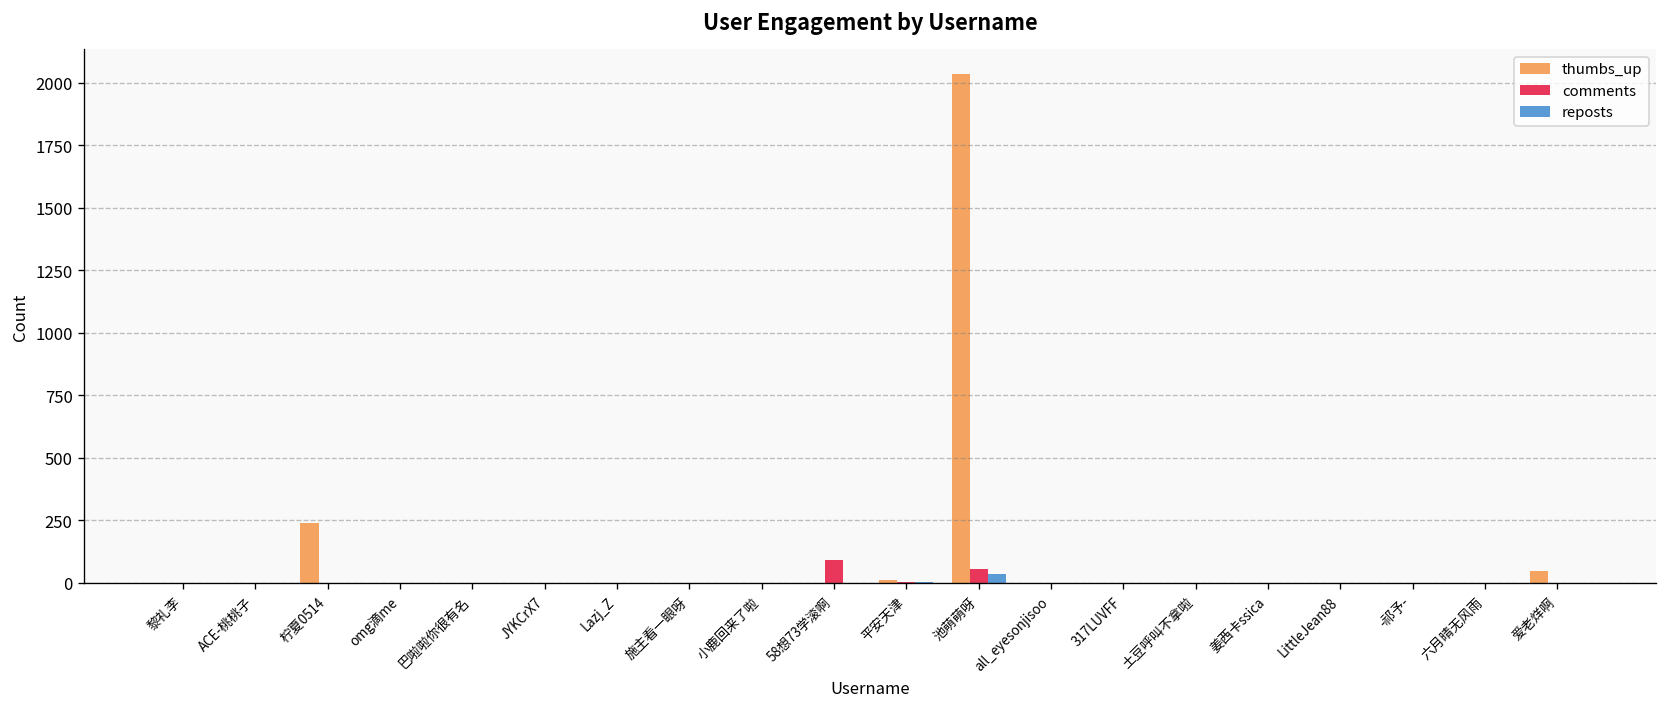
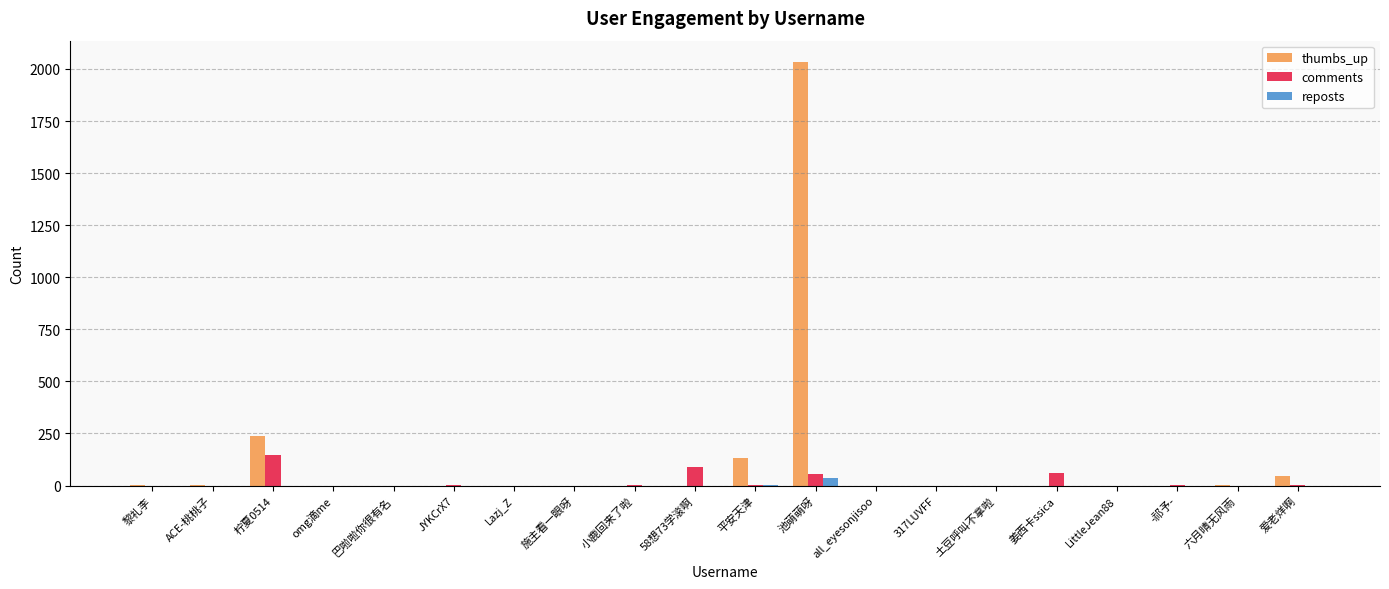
  {
    "thumbs_up": {
      "柠夏0514": 240,
      "omg滴me": 0,
      "巴啦啦你很有名": 0,
      "JYKCrX7": 0,
      "Lazj_Z": 0,
      "施主看一眼呀": 0,
      "小鹿回来了啦": 0,
      "58想73学滚啊": 0,
-     "平安天津": 10,
+     "平安天津": 130,
      "池萌萌呀": 2030,
      "all_eyesonjisoo": 0,
      "317LUVFF": 0,
      "土豆呼叫不拿啦": 0,
      "姜西卡ssica": 0,
      "LittleJean88": 0,
      "-祁予-": 0,
      "爱老烊啊": 50
    },
    "comments": {
      "黎礼李": 0,
      "ACE-桃桃子": 0,
-     "柠夏0514": 0,
+     "柠夏0514": 150,
      "omg滴me": 0,
      "巴啦啦你很有名": 0,
      "Lazj_Z": 0,
      "施主看一眼呀": 0,
      "58想73学滚啊": 90,
      "池萌萌呀": 60,
      "all_eyesonjisoo": 0,
      "317LUVFF": 0,
      "土豆呼叫不拿啦": 0,
-     "姜西卡ssica": 0,
+     "姜西卡ssica": 60,
      "LittleJean88": 0,
      "六月晴无风雨": 0
    },
    "reposts": {
      "黎礼李": 0,
      "ACE-桃桃子": 0,
      "柠夏0514": 0,
      "omg滴me": 0,
      "巴啦啦你很有名": 0,
      "JYKCrX7": 0,
      "Lazj_Z": 0,
      "施主看一眼呀": 0,
      "小鹿回来了啦": 0,
      "58想73学滚啊": 0,
      "池萌萌呀": 40,
      "all_eyesonjisoo": 0,
      "317LUVFF": 0,
      "土豆呼叫不拿啦": 0,
      "姜西卡ssica": 0,
      "LittleJean88": 0,
      "-祁予-": 0,
      "六月晴无风雨": 0,
      "爱老烊啊": 0
    }
  }
